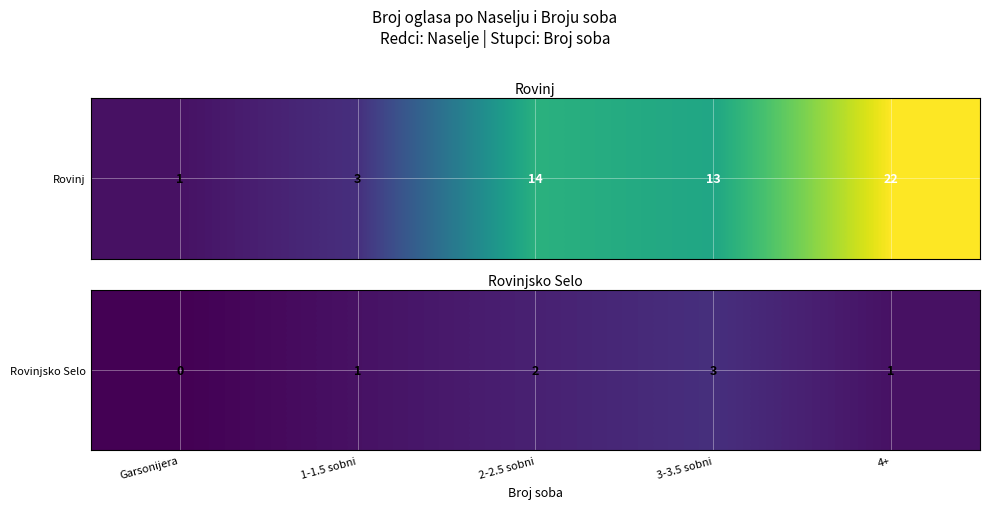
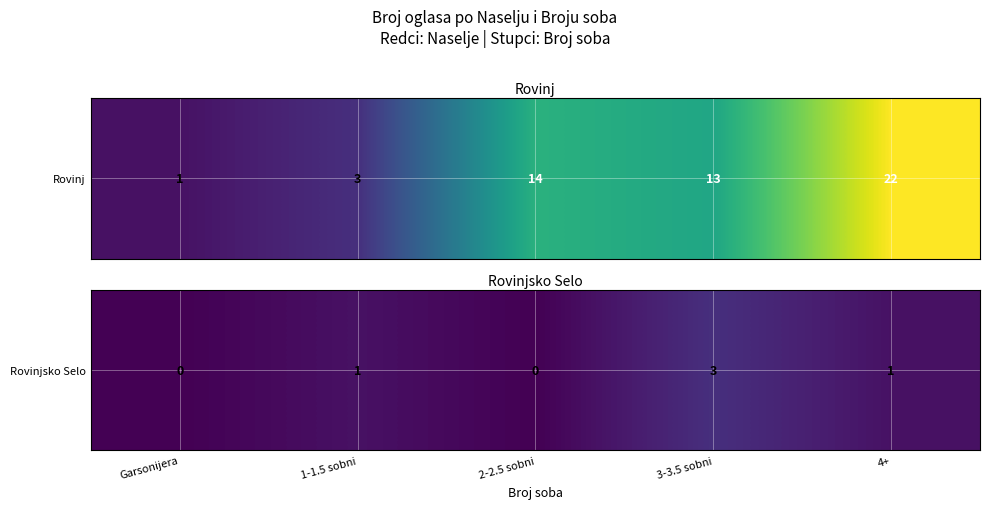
  {
    "Rovinjsko Selo": {
      "Rovinjsko Selo": {
        "Garsonijera": 0,
        "1-1.5 sobni": 1,
-       "2-2.5 sobni": 2,
+       "2-2.5 sobni": 0,
        "3-3.5 sobni": 3,
        "4+": 1
      }
    }
  }
